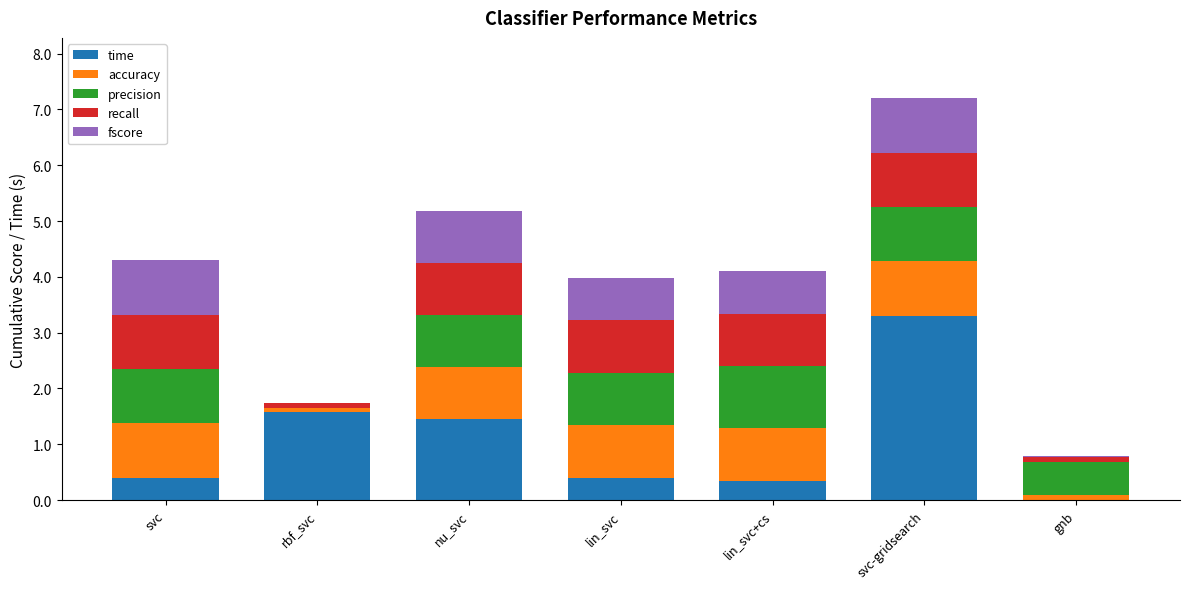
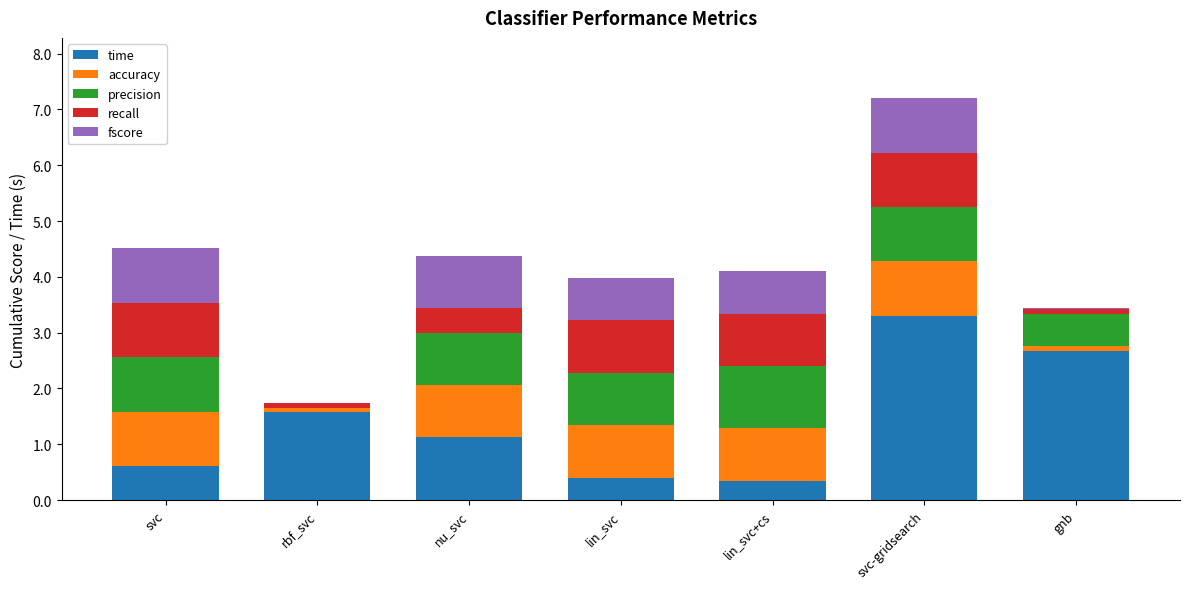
  {
    "time": {
-     "svc": 0.4,
+     "svc": 0.6,
      "rbf_svc": 1.6,
-     "nu_svc": 1.4,
+     "nu_svc": 1.1,
      "lin_svc": 0.4,
      "lin_svc+cs": 0.3,
      "svc-gridsearch": 3.3,
-     "gnb": 0.0
+     "gnb": 2.7
    },
    "accuracy": {
      "svc": 1.0,
      "rbf_svc": 0.1,
      "nu_svc": 0.9,
      "lin_svc": 0.9,
      "lin_svc+cs": 0.9,
      "svc-gridsearch": 1.0,
      "gnb": 0.1
    },
    "precision": {
      "svc": 1.0,
      "nu_svc": 0.9,
      "lin_svc": 0.9,
      "lin_svc+cs": 1.1,
      "svc-gridsearch": 1.0,
      "gnb": 0.6
    },
    "recall": {
      "svc": 1.0,
      "rbf_svc": 0.1,
-     "nu_svc": 0.9,
+     "nu_svc": 0.5,
      "lin_svc": 0.9,
      "lin_svc+cs": 0.9,
      "svc-gridsearch": 1.0,
      "gnb": 0.1
    },
    "fscore": {
      "svc": 1.0,
      "nu_svc": 0.9,
      "lin_svc": 0.8,
      "lin_svc+cs": 0.8,
      "svc-gridsearch": 1.0
    }
  }
